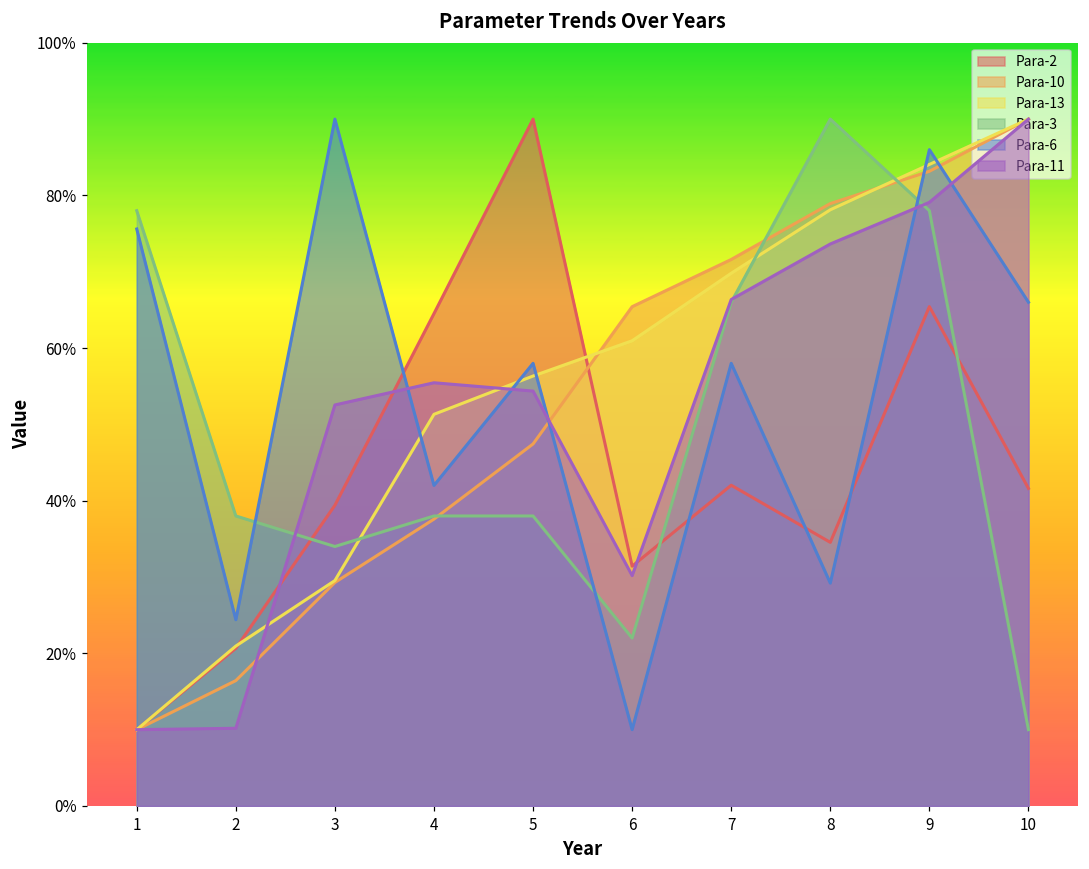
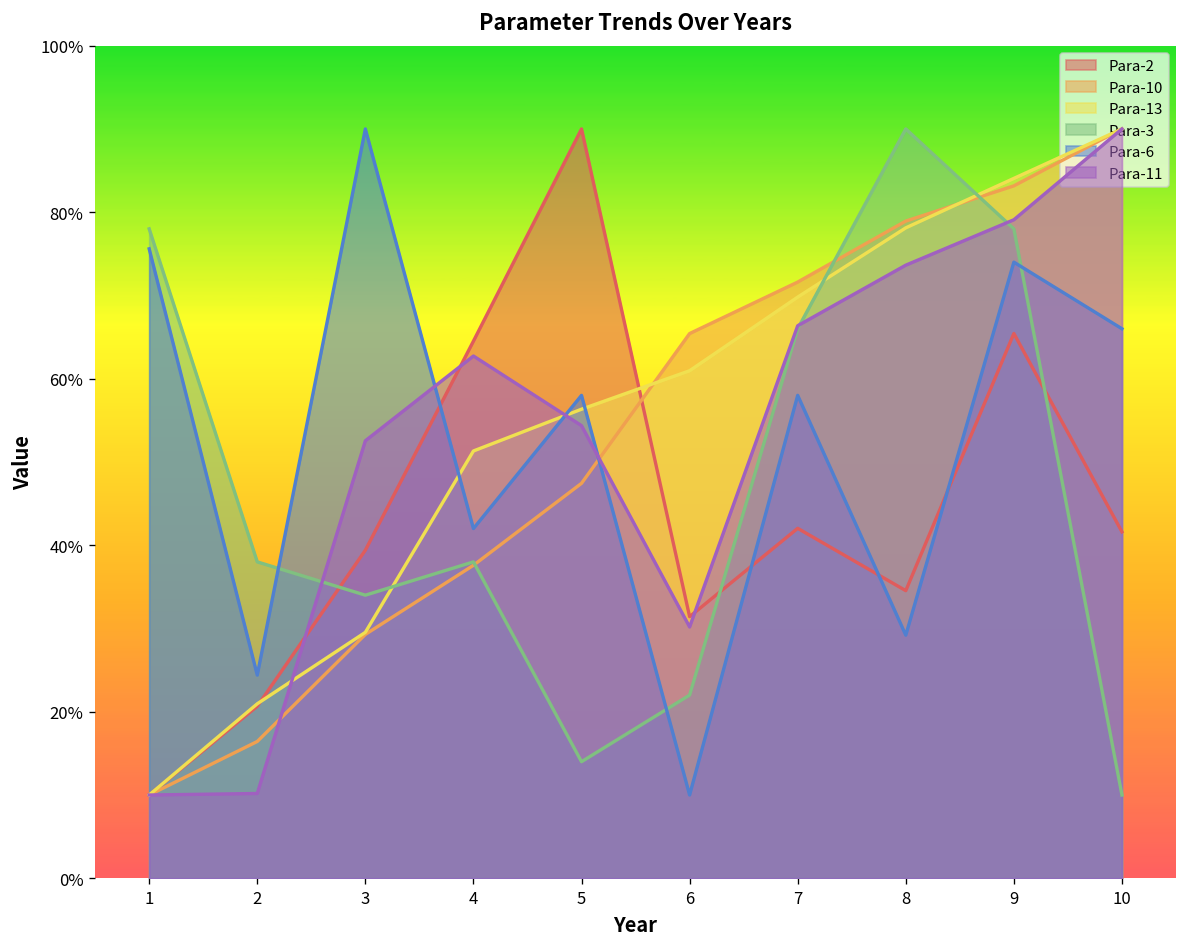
  {
    "Para-3": {
      "1": "78%",
      "2": "38%",
      "3": "34%",
      "4": "38%",
-     "5": "38%",
+     "5": "14%",
      "6": "22%",
      "8": "90%",
      "9": "78%",
      "10": "10%"
    },
    "Para-6": {
      "1": "76%",
      "2": "24%",
      "3": "90%",
      "4": "42%",
      "5": "58%",
      "6": "10%",
      "7": "58%",
      "8": "29%",
-     "9": "86%",
+     "9": "74%",
      "10": "66%"
    },
    "Para-11": {
      "2": "10%",
      "3": "53%",
-     "4": "55%",
+     "4": "63%",
      "5": "54%",
      "6": "30%",
      "8": "74%",
      "9": "79%"
    }
  }
